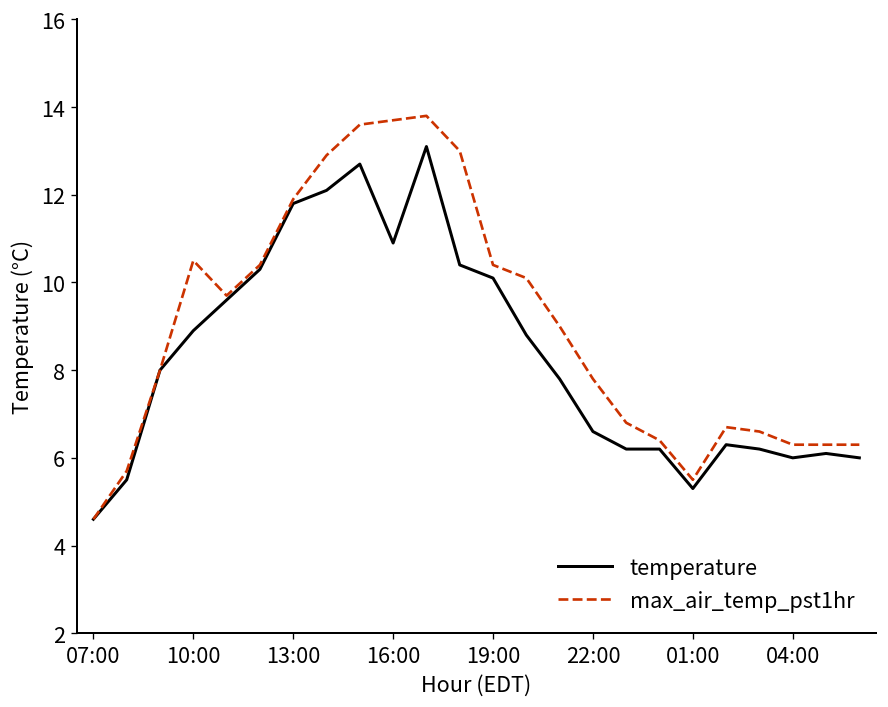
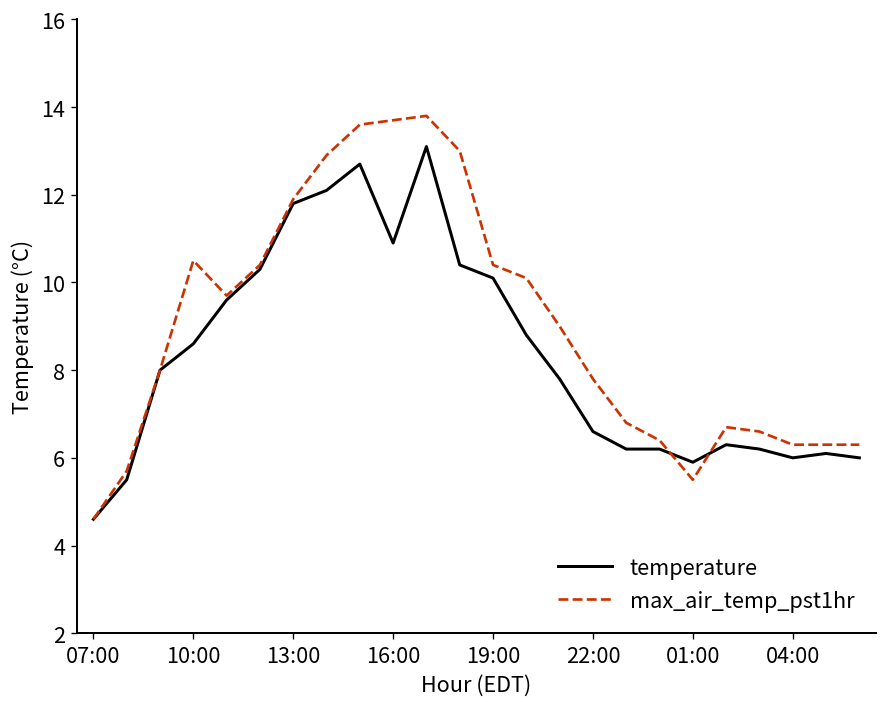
  {
    "temperature": {
-     "10:00": 8.9,
+     "10:00": 8.6,
      "13:00": 11.8,
      "16:00": 10.9,
      "19:00": 10.1,
      "22:00": 6.6,
-     "01:00": 5.3,
+     "01:00": 5.9,
      "04:00": 6.0
    },
    "max_air_temp_pst1hr": {
      "10:00": 10.5,
      "13:00": 11.9,
      "16:00": 13.7,
      "19:00": 10.4,
      "22:00": 7.8,
      "01:00": 5.5,
      "04:00": 6.3
    }
  }
